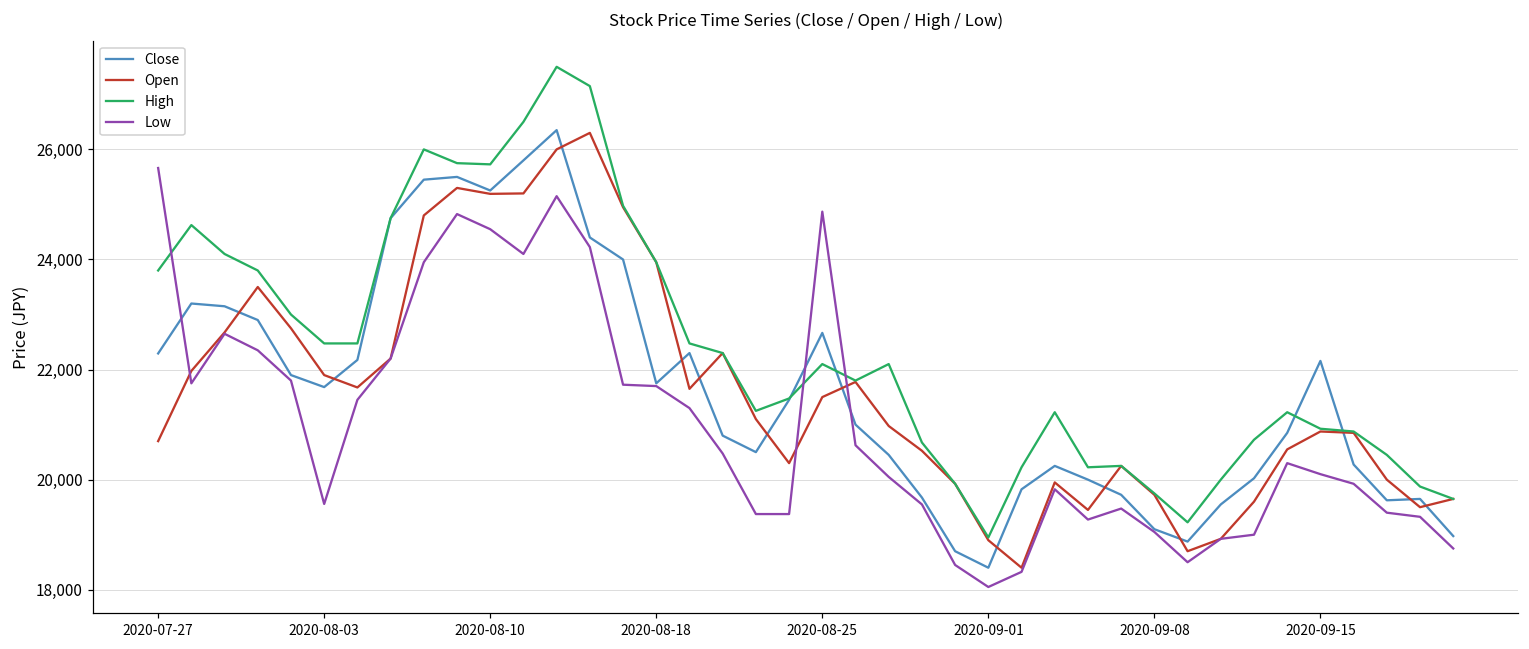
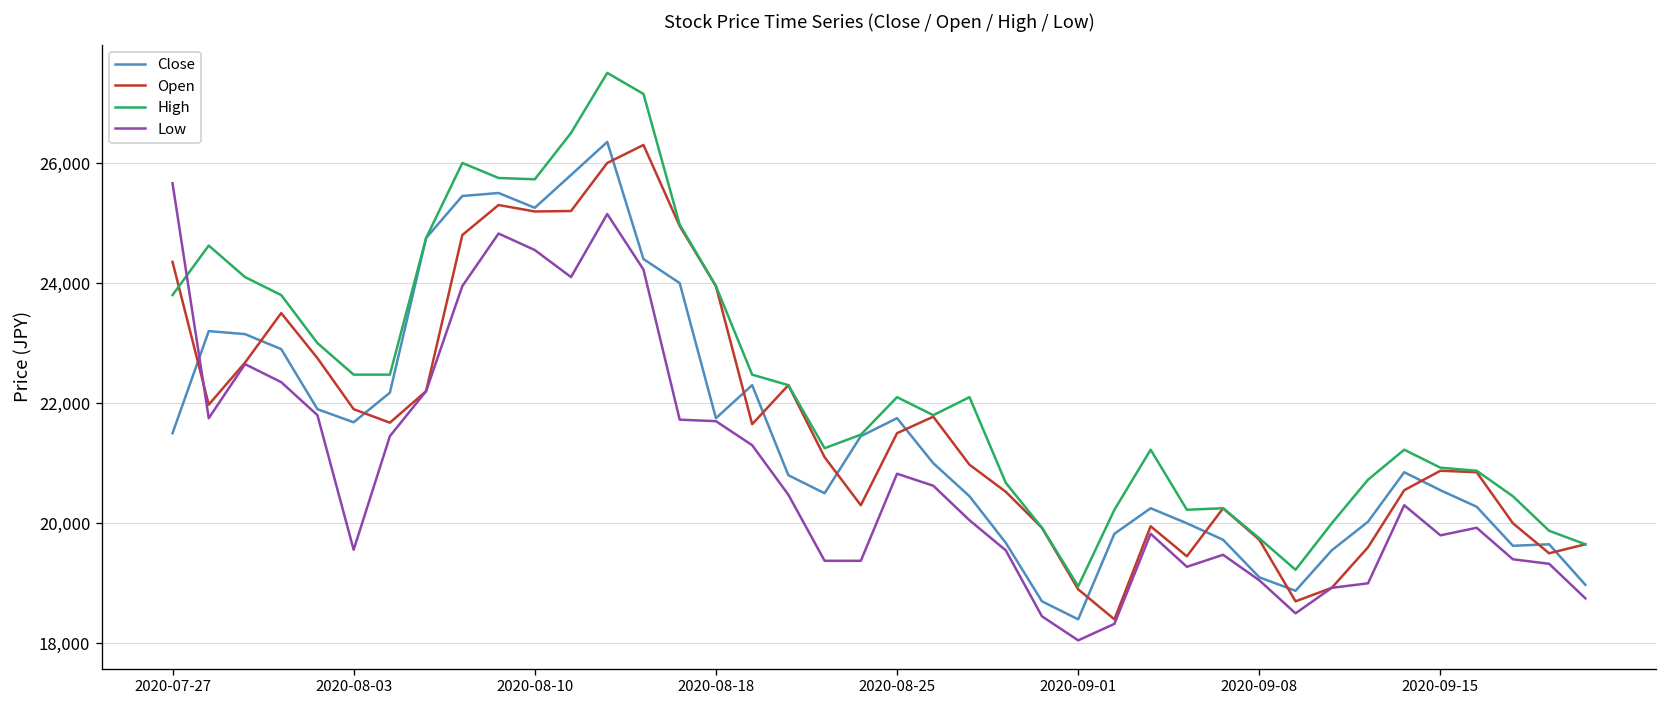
  {
    "Close": {
-     "2020-07-27": "22,300",
+     "2020-07-27": "21,500",
      "2020-08-03": "21,700",
      "2020-08-10": "25,300",
-     "2020-08-25": "22,700",
+     "2020-08-25": "21,800",
      "2020-09-01": "18,400",
-     "2020-09-15": "22,200"
+     "2020-09-15": "20,600"
    },
    "Open": {
-     "2020-07-27": "20,700",
+     "2020-07-27": "24,400",
      "2020-08-03": "21,900",
      "2020-08-10": "25,200",
      "2020-08-25": "21,500"
    },
    "High": {
      "2020-07-27": "23,800",
      "2020-08-03": "22,500",
      "2020-08-10": "25,700",
      "2020-08-25": "22,100"
    },
    "Low": {
      "2020-07-27": "25,700",
      "2020-08-03": "19,600",
      "2020-08-10": "24,600",
-     "2020-08-25": "24,900",
+     "2020-08-25": "20,800",
      "2020-09-01": "18,100",
-     "2020-09-15": "20,100"
+     "2020-09-15": "19,800"
    }
  }
